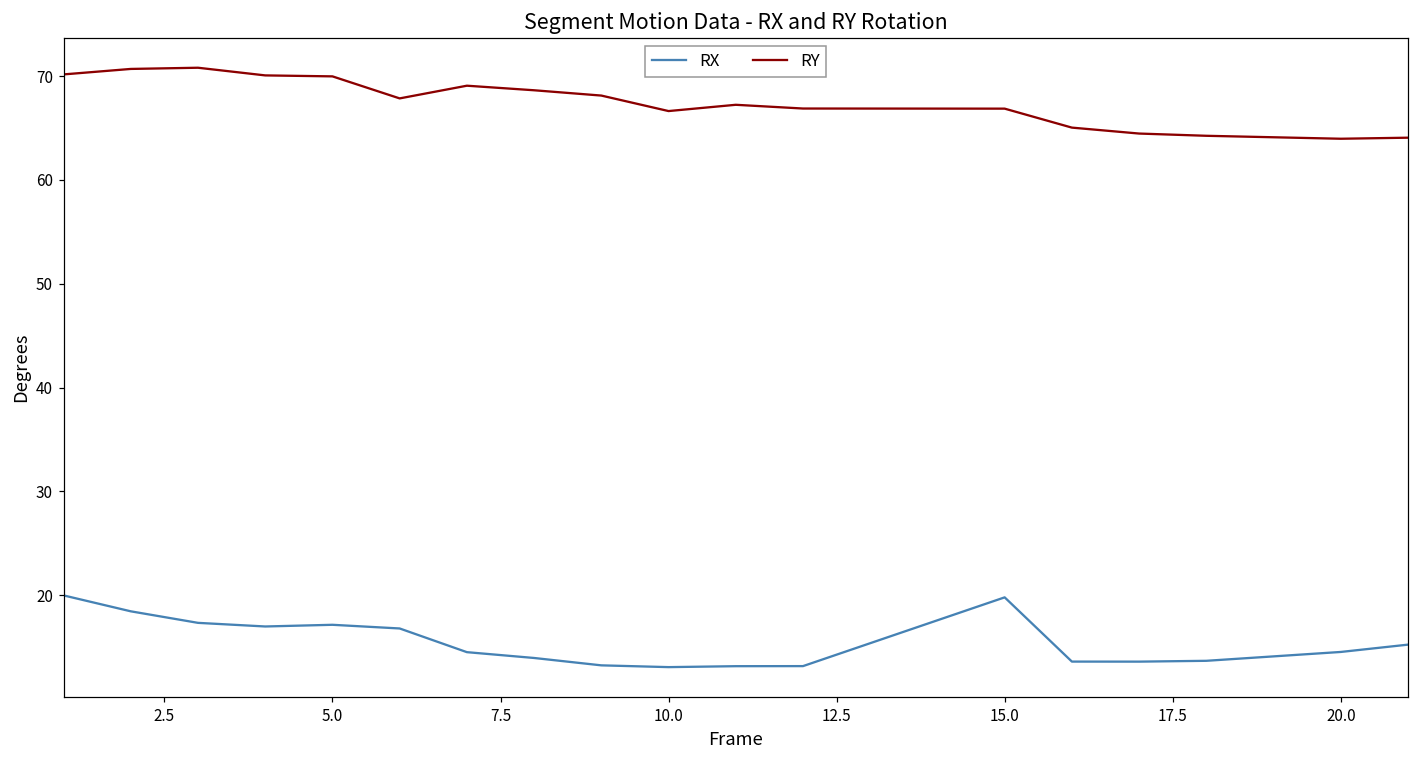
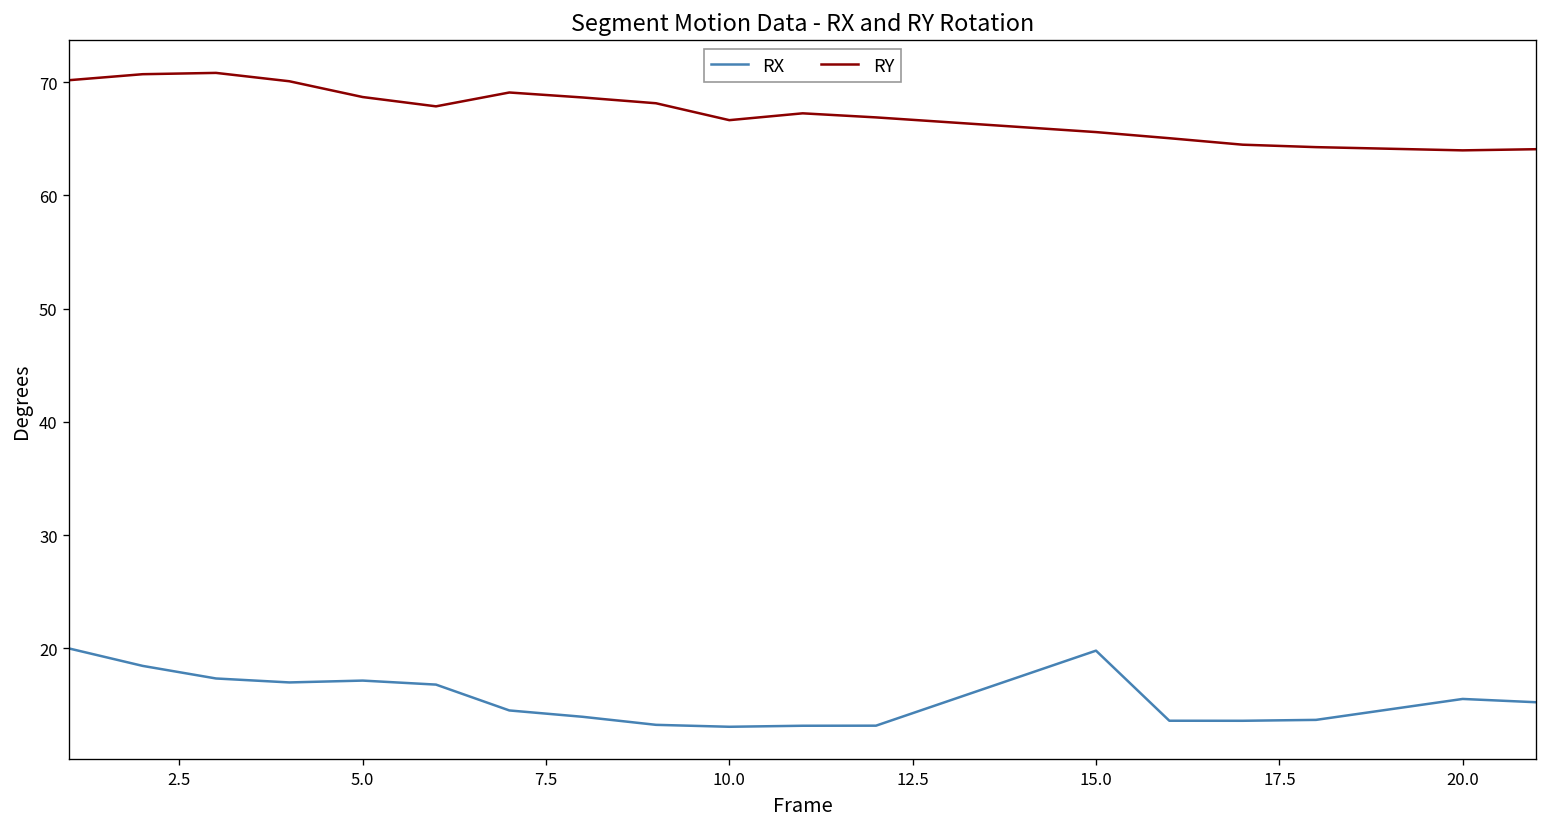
  {
    "RX": {
      "5.0": 17,
      "10.0": 13,
      "15.0": 20,
-     "20.0": 15
+     "20.0": 16
    },
    "RY": {
-     "5.0": 70,
+     "5.0": 69,
      "10.0": 67,
-     "15.0": 67,
+     "15.0": 66,
      "20.0": 64
    }
  }
